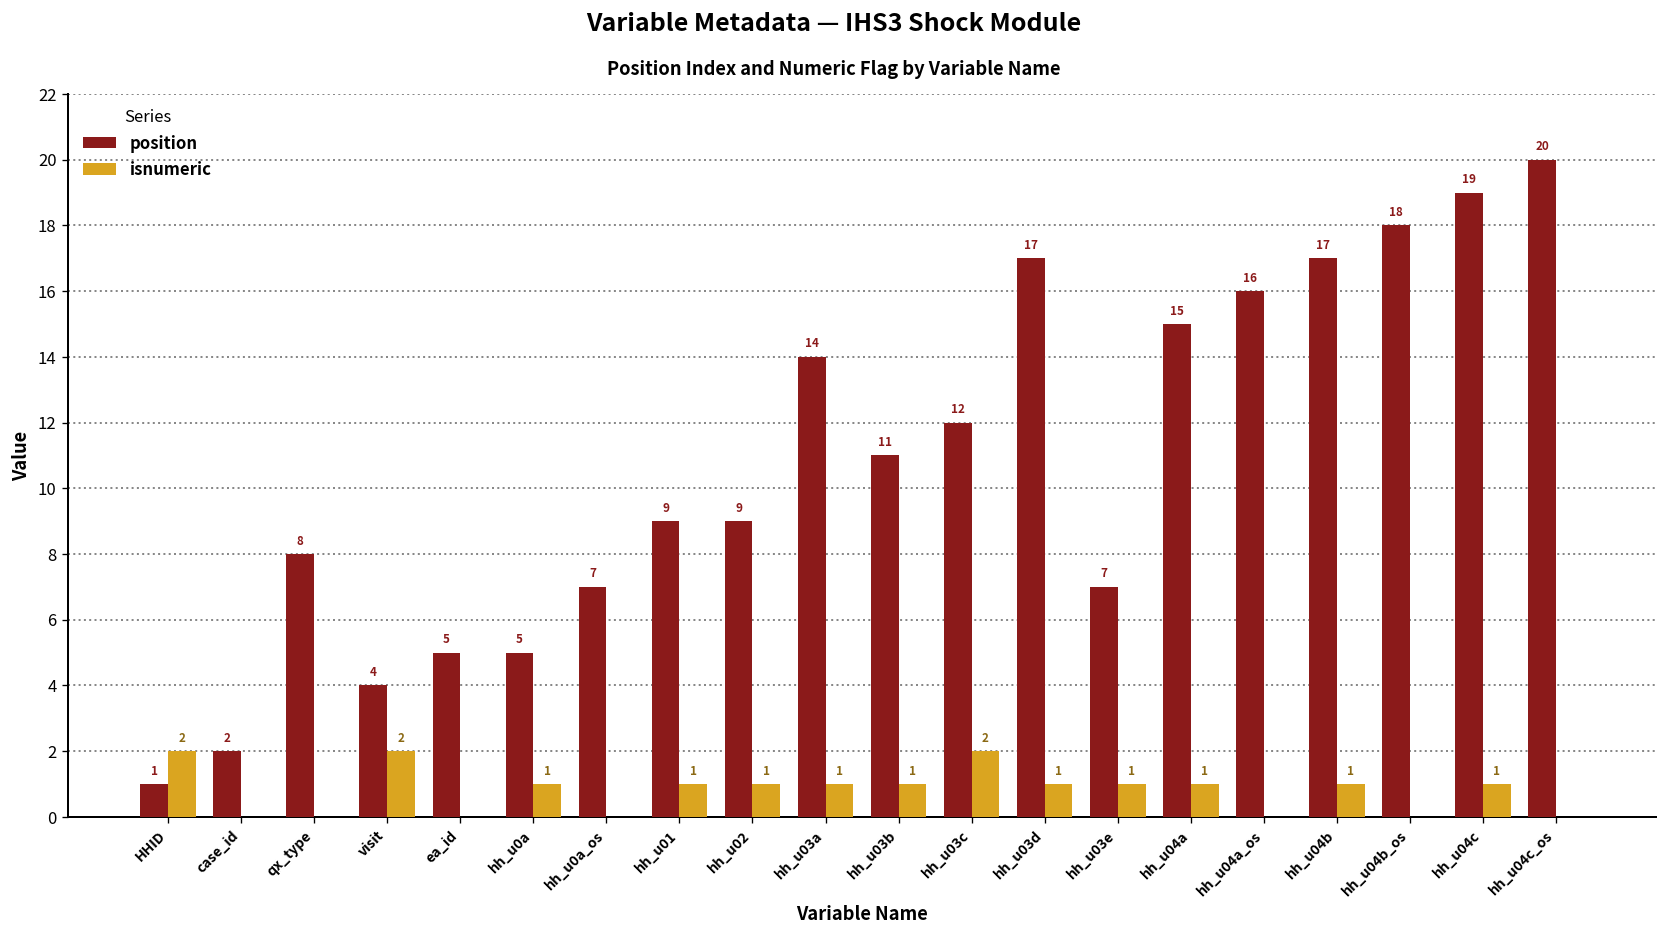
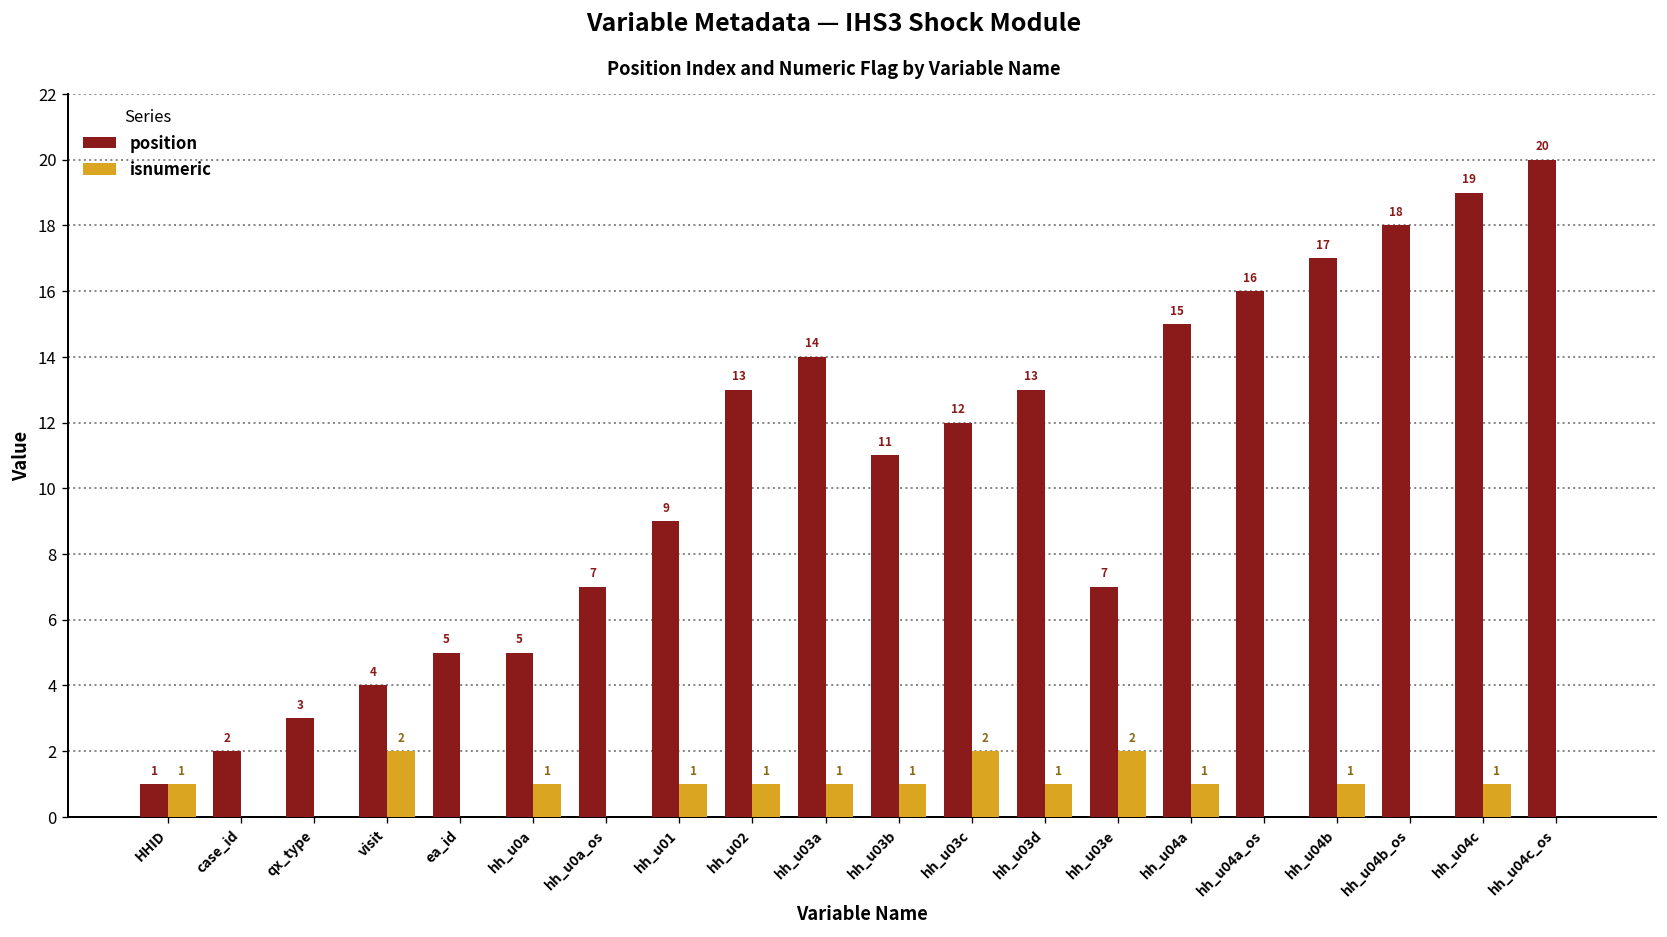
  {
    "position": {
      "HHID": 1,
      "case_id": 2,
-     "qx_type": 8,
+     "qx_type": 3,
      "visit": 4,
      "ea_id": 5,
      "hh_u0a": 5,
      "hh_u0a_os": 7,
      "hh_u01": 9,
-     "hh_u02": 9,
+     "hh_u02": 13,
      "hh_u03a": 14,
      "hh_u03b": 11,
      "hh_u03c": 12,
-     "hh_u03d": 17,
+     "hh_u03d": 13,
      "hh_u03e": 7,
      "hh_u04a": 15,
      "hh_u04a_os": 16,
      "hh_u04b": 17,
      "hh_u04b_os": 18,
      "hh_u04c": 19,
      "hh_u04c_os": 20
    },
    "isnumeric": {
-     "HHID": 2,
+     "HHID": 1,
      "visit": 2,
      "hh_u0a": 1,
      "hh_u01": 1,
      "hh_u02": 1,
      "hh_u03a": 1,
      "hh_u03b": 1,
      "hh_u03c": 2,
      "hh_u03d": 1,
-     "hh_u03e": 1,
+     "hh_u03e": 2,
      "hh_u04a": 1,
      "hh_u04b": 1,
      "hh_u04c": 1
    }
  }
